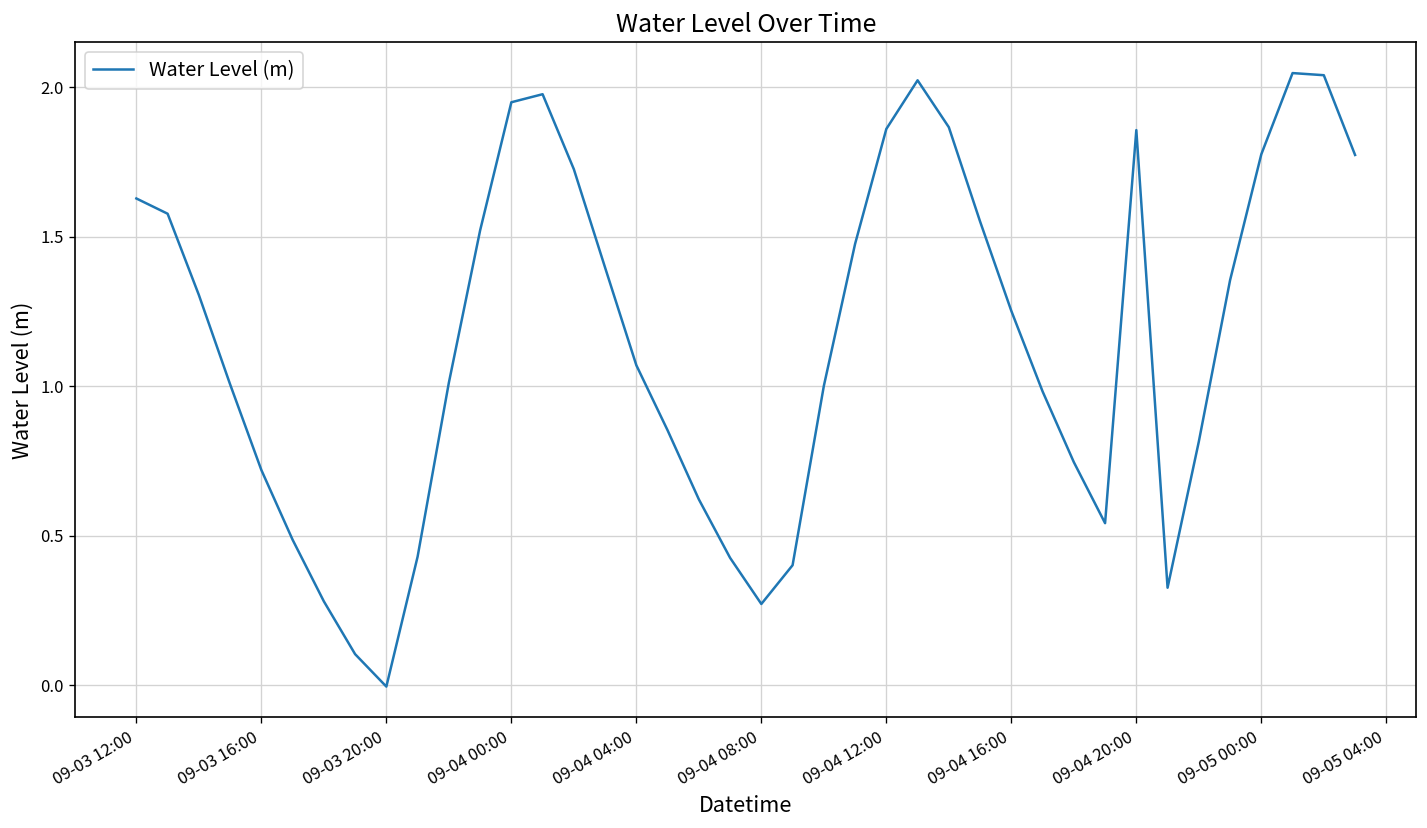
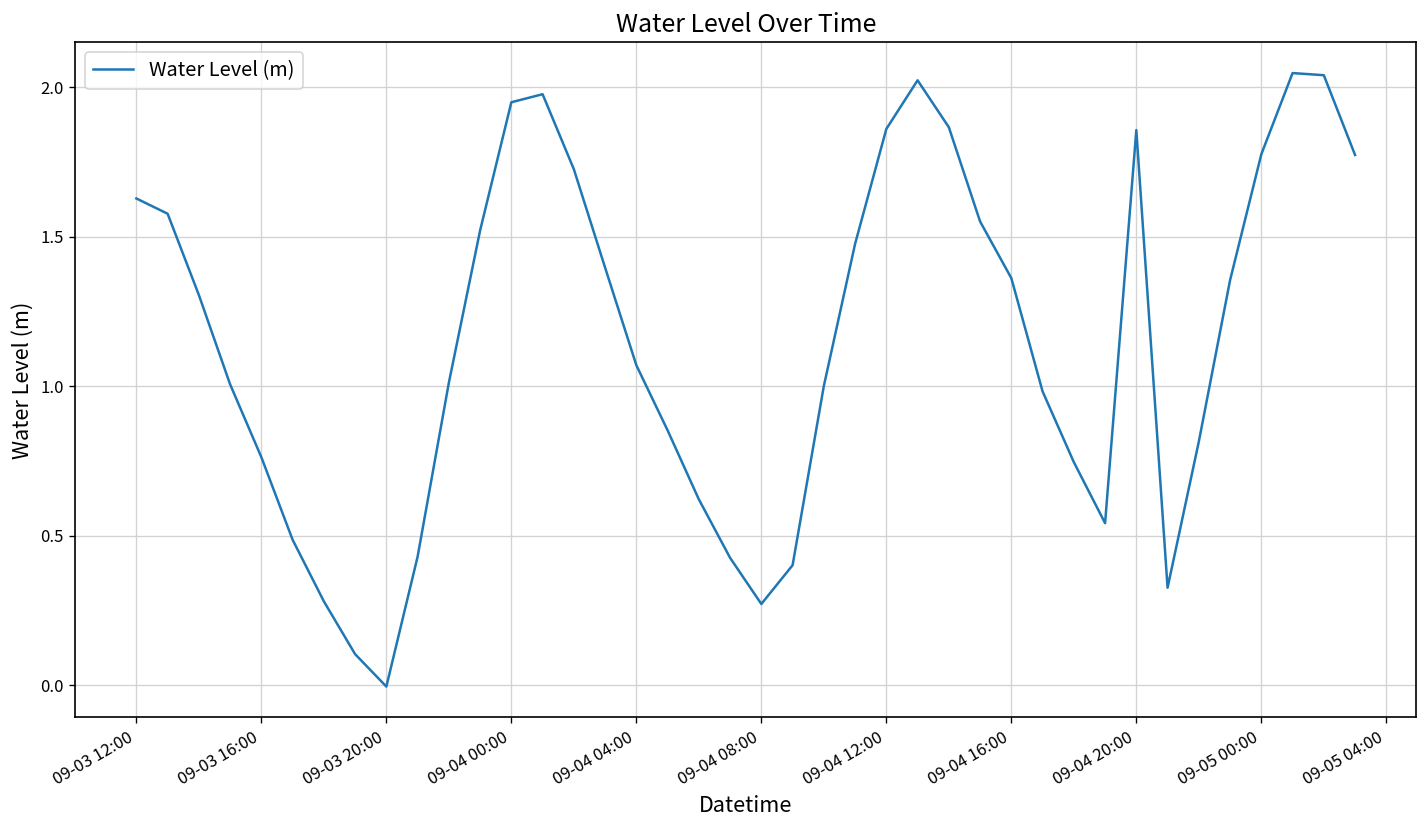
  {
    "09-03 12:00": 1.63,
-   "09-03 16:00": 0.72,
+   "09-03 16:00": 0.76,
    "09-03 20:00": 0.00,
    "09-04 00:00": 1.95,
    "09-04 04:00": 1.07,
    "09-04 08:00": 0.27,
    "09-04 12:00": 1.86,
-   "09-04 16:00": 1.25,
+   "09-04 16:00": 1.36,
    "09-04 20:00": 1.86,
    "09-05 00:00": 1.78
  }
